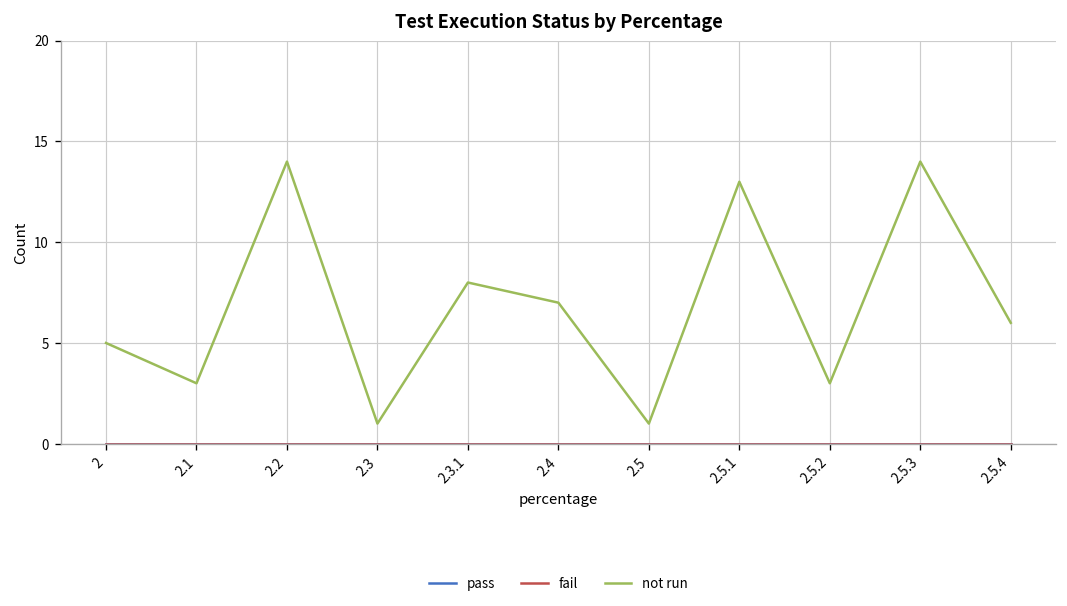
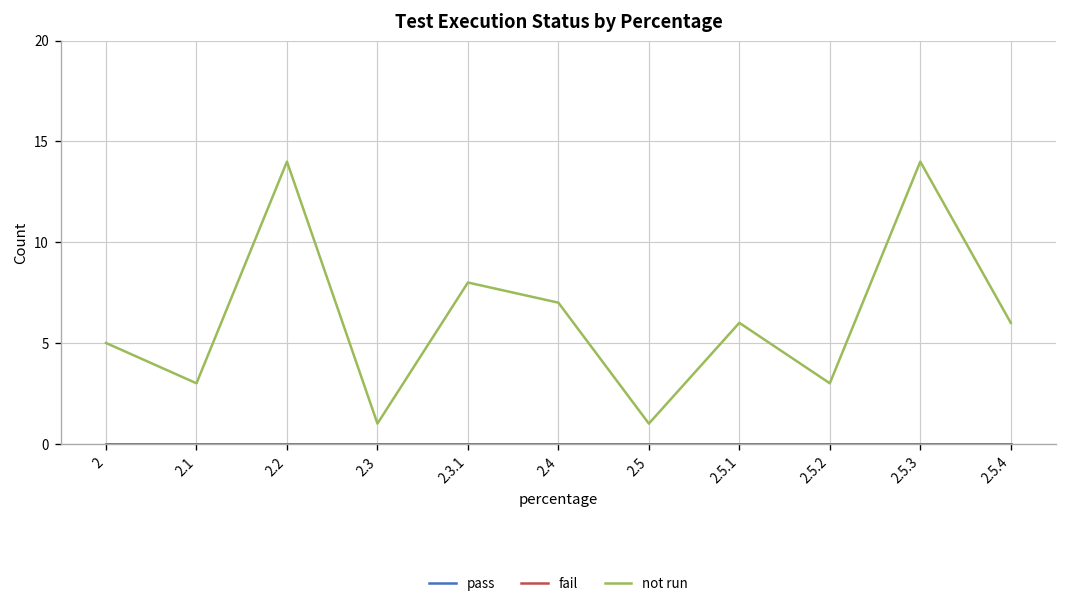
  {
    "fail": {
      "2": 0,
      "2.1": 0,
      "2.2": 0,
      "2.3": 0,
      "2.3.1": 0,
      "2.4": 0,
      "2.5": 0,
      "2.5.1": 0,
      "2.5.2": 0,
      "2.5.3": 0,
      "2.5.4": 0
    },
    "not run": {
      "2": 5,
      "2.1": 3,
      "2.2": 14,
      "2.3": 1,
      "2.3.1": 8,
      "2.4": 7,
      "2.5": 1,
-     "2.5.1": 13,
+     "2.5.1": 6,
      "2.5.2": 3,
      "2.5.3": 14,
      "2.5.4": 6
    }
  }
